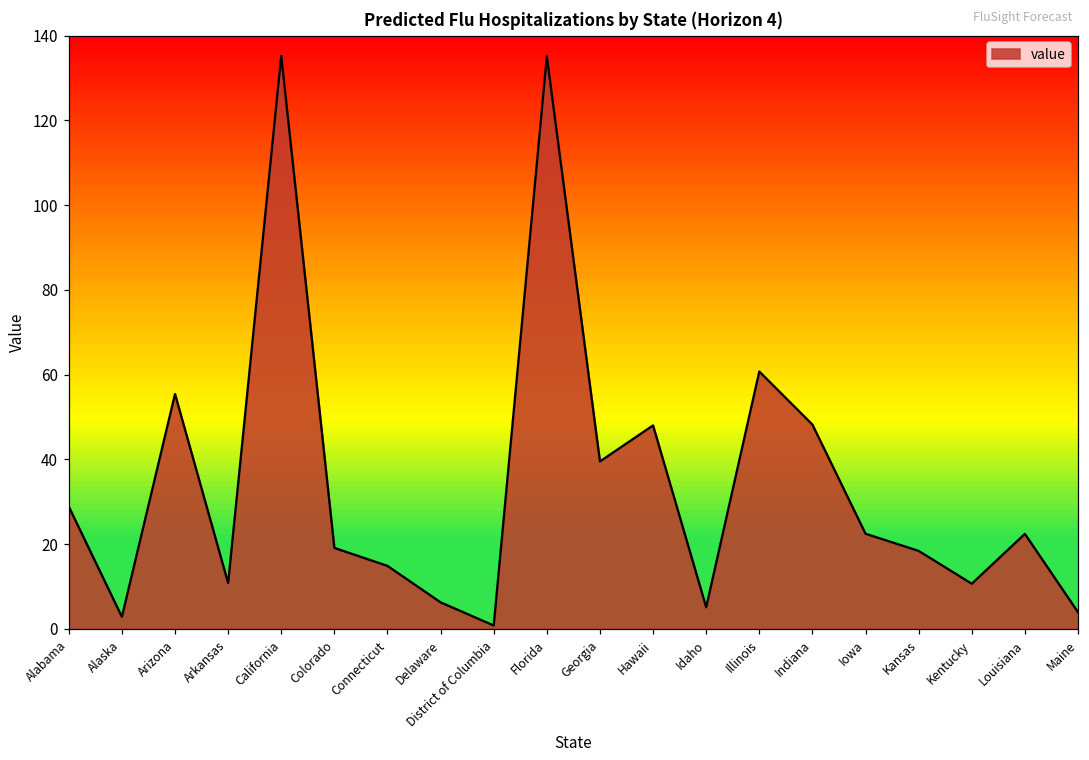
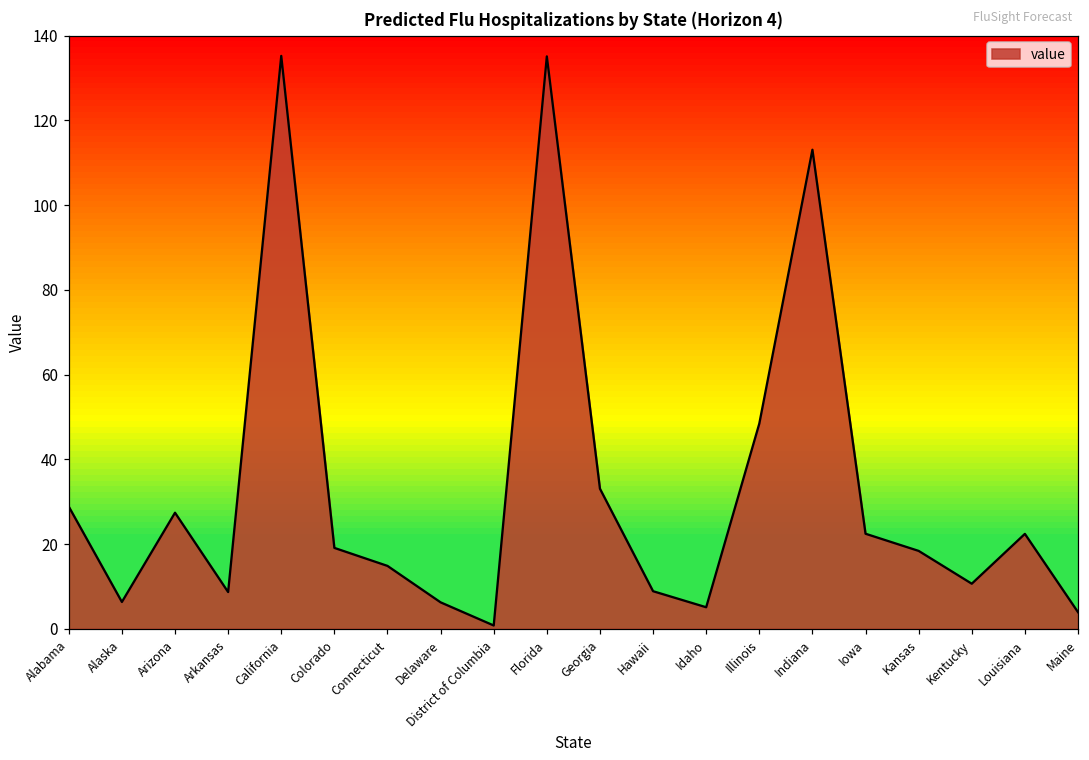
  {
    "Alabama": 29,
-   "Alaska": 3,
-   "Arizona": 55,
-   "Arkansas": 11,
+   "Alaska": 6,
+   "Arizona": 27,
+   "Arkansas": 9,
    "California": 135,
    "Colorado": 19,
    "Connecticut": 15,
    "Delaware": 6,
    "District of Columbia": 1,
    "Florida": 135,
-   "Georgia": 39,
-   "Hawaii": 48,
+   "Georgia": 33,
+   "Hawaii": 9,
    "Idaho": 5,
-   "Illinois": 61,
-   "Indiana": 48,
+   "Illinois": 48,
+   "Indiana": 113,
    "Iowa": 22,
    "Kansas": 18,
    "Kentucky": 11,
    "Louisiana": 22,
    "Maine": 4
  }
